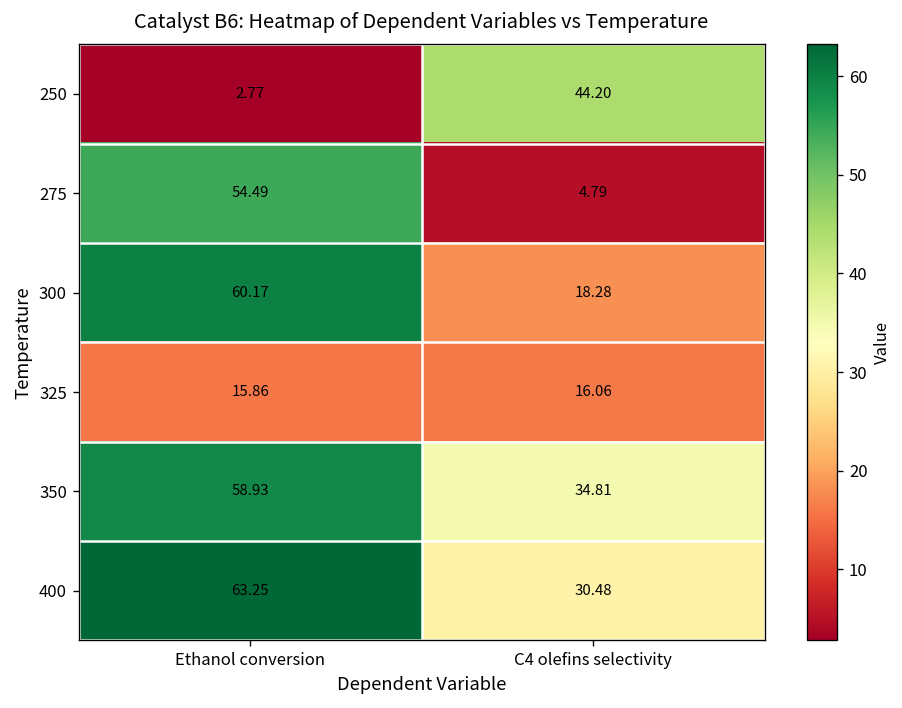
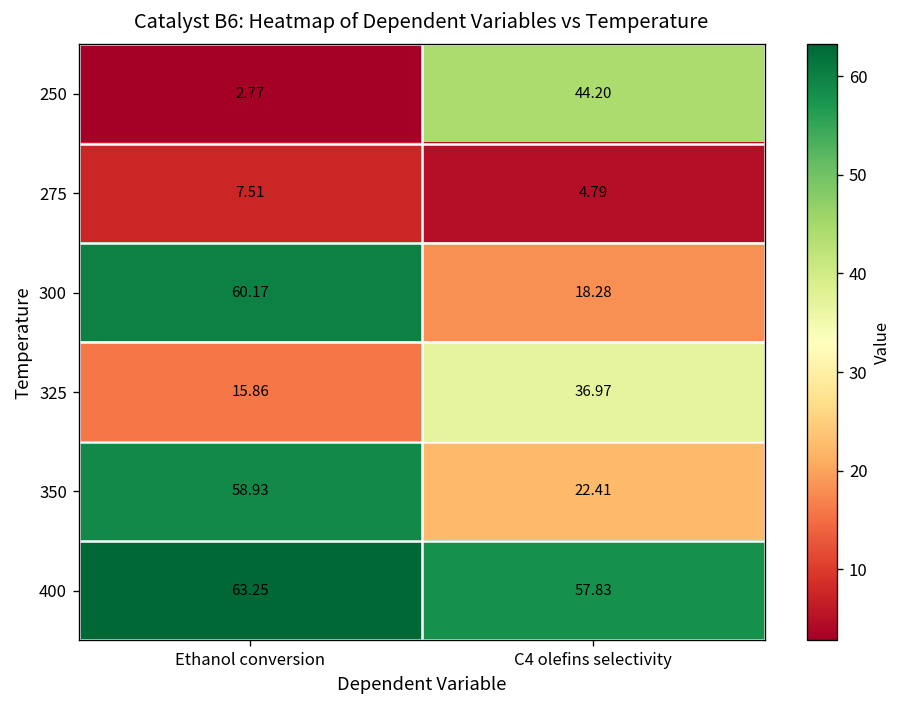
  {
    "250": {
      "Ethanol conversion": 2.77,
      "C4 olefins selectivity": 44.20
    },
    "275": {
-     "Ethanol conversion": 54.49,
+     "Ethanol conversion": 7.51,
      "C4 olefins selectivity": 4.79
    },
    "300": {
      "Ethanol conversion": 60.17,
      "C4 olefins selectivity": 18.28
    },
    "325": {
      "Ethanol conversion": 15.86,
-     "C4 olefins selectivity": 16.06
+     "C4 olefins selectivity": 36.97
    },
    "350": {
      "Ethanol conversion": 58.93,
-     "C4 olefins selectivity": 34.81
+     "C4 olefins selectivity": 22.41
    },
    "400": {
      "Ethanol conversion": 63.25,
-     "C4 olefins selectivity": 30.48
+     "C4 olefins selectivity": 57.83
    }
  }
